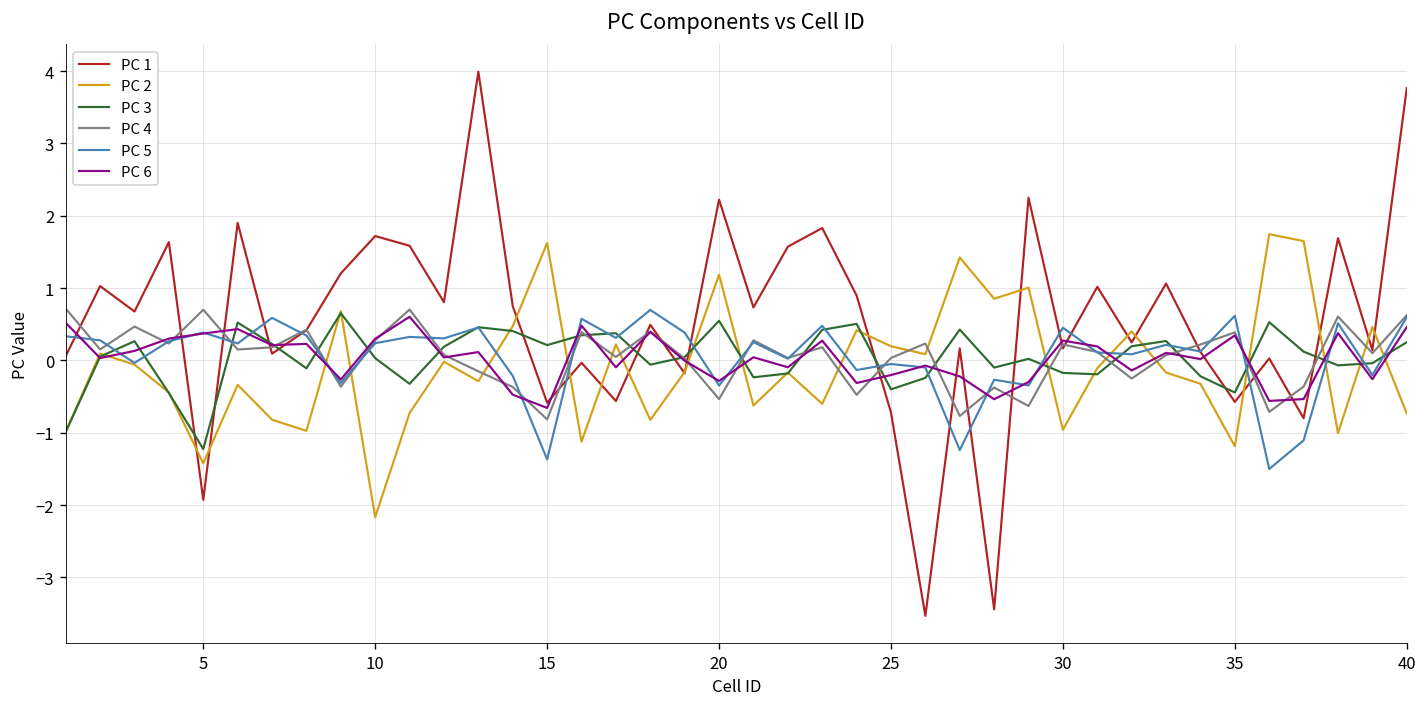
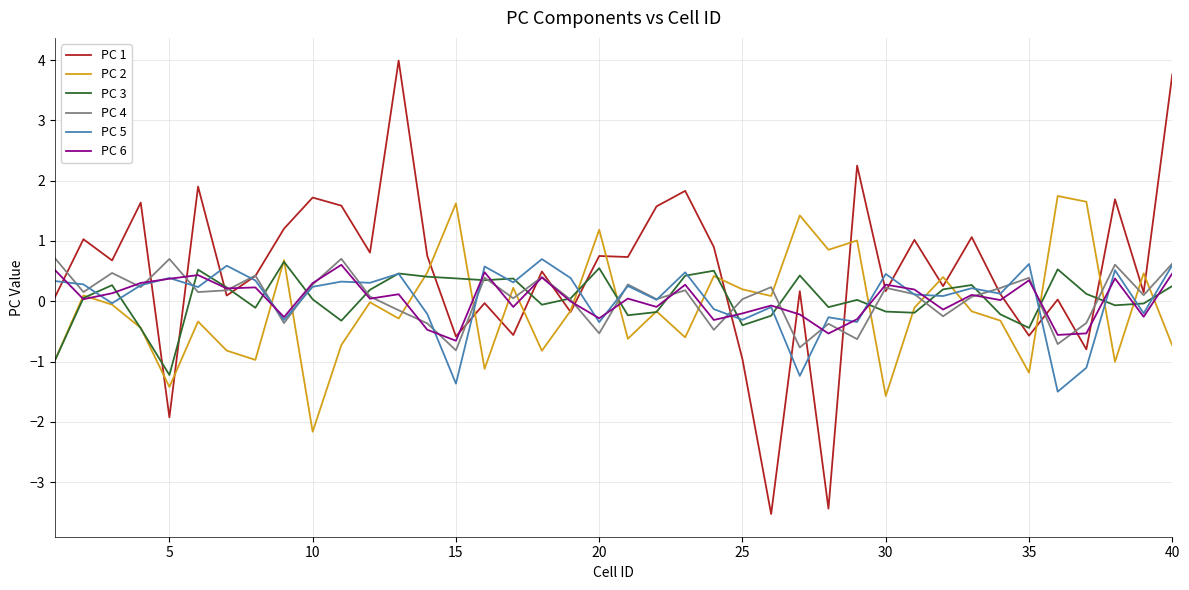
  {
    "PC 1": {
      "5": -1.9,
      "10": 1.7,
      "15": -0.6,
-     "20": 2.2,
-     "25": -0.7,
+     "20": 0.8,
+     "25": -1.0,
      "30": 0.2,
      "35": -0.6,
      "40": 3.8
    },
    "PC 2": {
      "5": -1.4,
      "10": -2.2,
      "15": 1.6,
      "20": 1.2,
      "25": 0.2,
-     "30": -1.0,
+     "30": -1.6,
      "35": -1.2,
      "40": -0.7
    },
    "PC 3": {
      "5": -1.2,
      "10": 0.0,
-     "15": 0.2,
+     "15": 0.4,
      "20": 0.5,
      "25": -0.4,
      "30": -0.2,
      "35": -0.4,
      "40": 0.3
    },
    "PC 4": {
      "5": 0.7,
      "15": -0.8,
      "20": -0.5,
      "25": 0.0,
      "30": 0.2
    },
    "PC 5": {
      "15": -1.4,
      "20": -0.3,
-     "25": 0.0,
+     "25": -0.3,
      "30": 0.5,
      "35": 0.6
    },
    "PC 6": {
      "15": -0.7,
      "20": -0.3,
      "25": -0.2,
      "30": 0.3,
      "40": 0.5
    }
  }
